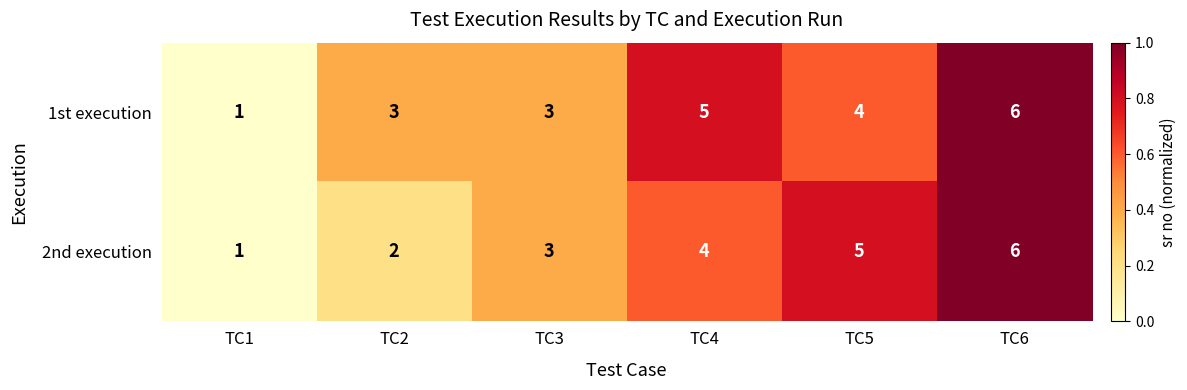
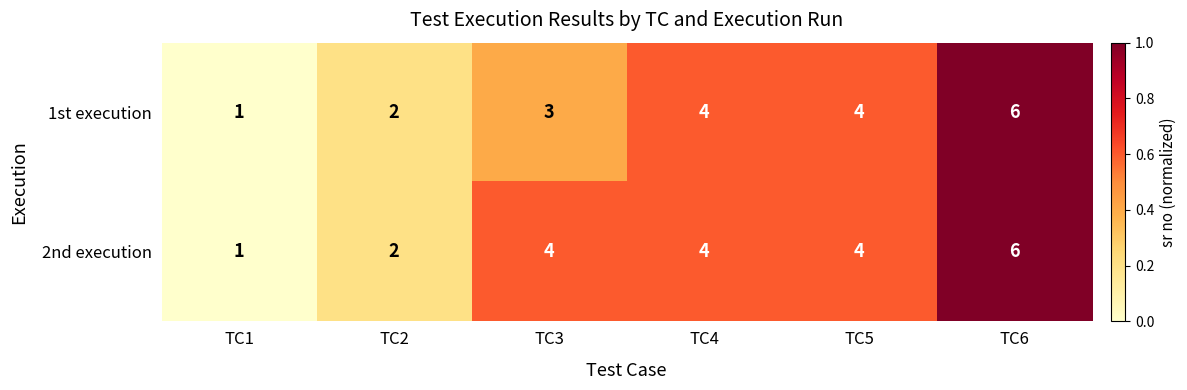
  {
    "1st execution": {
      "TC1": 1,
-     "TC2": 3,
+     "TC2": 2,
      "TC3": 3,
-     "TC4": 5,
+     "TC4": 4,
      "TC5": 4,
      "TC6": 6
    },
    "2nd execution": {
      "TC1": 1,
      "TC2": 2,
-     "TC3": 3,
+     "TC3": 4,
      "TC4": 4,
-     "TC5": 5,
+     "TC5": 4,
      "TC6": 6
    }
  }
